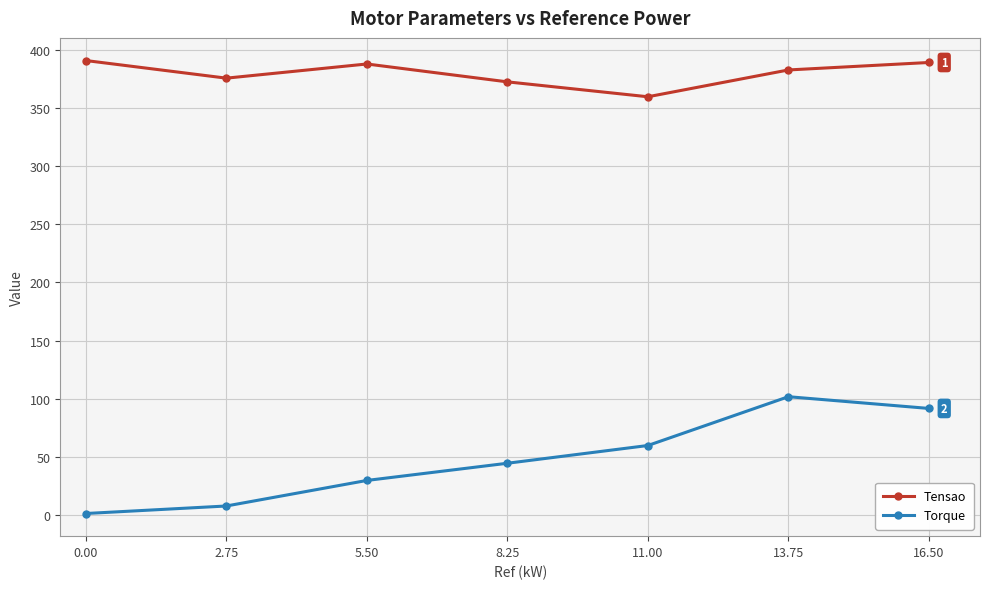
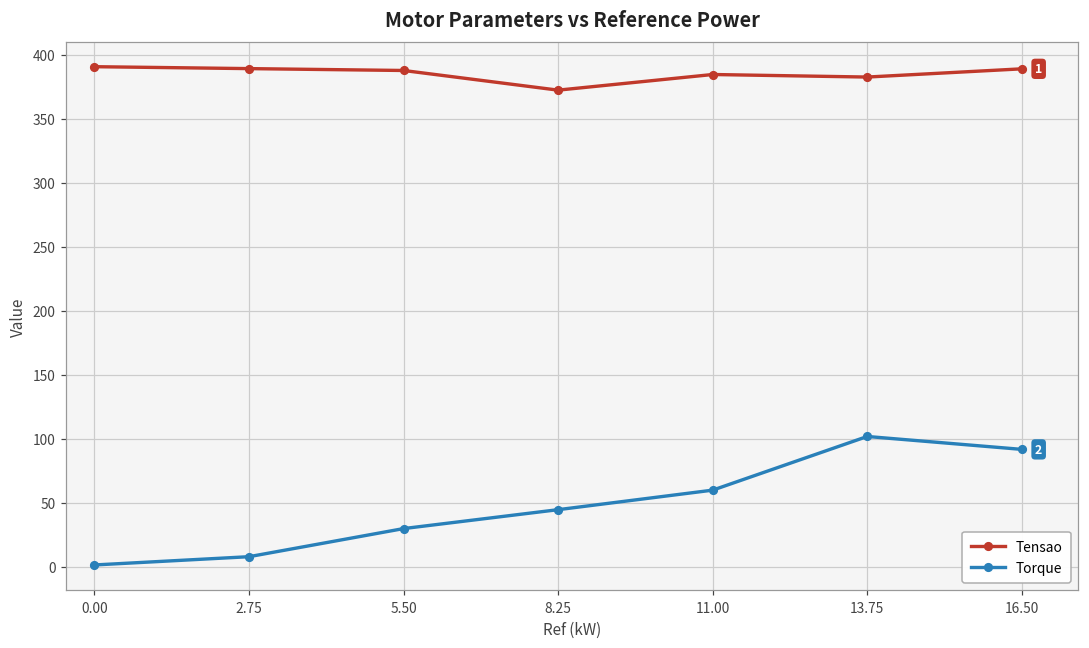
  {
    "Tensao": {
      "0.00": 391,
-     "2.75": 375,
+     "2.75": 389,
      "5.50": 388,
      "8.25": 372,
-     "11.00": 359,
+     "11.00": 384,
      "13.75": 382
    },
    "Torque": {
      "0.00": 2,
      "2.75": 8,
      "5.50": 30,
      "8.25": 45,
      "11.00": 60,
      "13.75": 102
    }
  }
